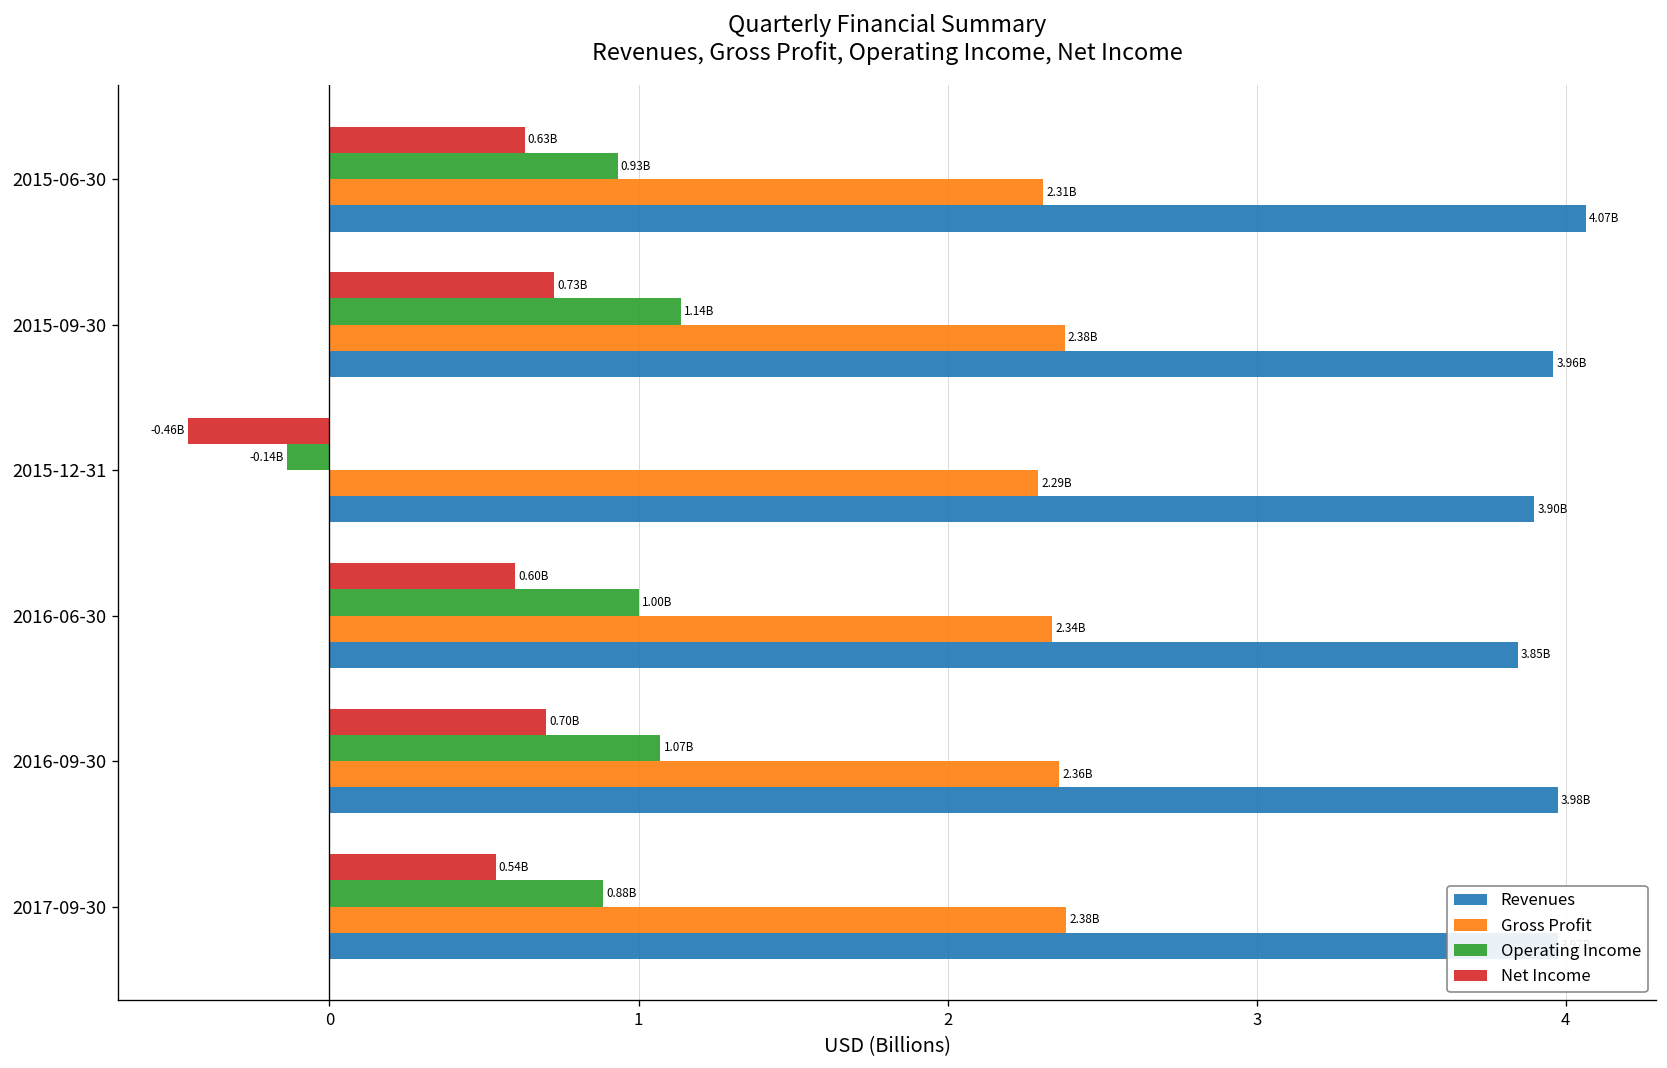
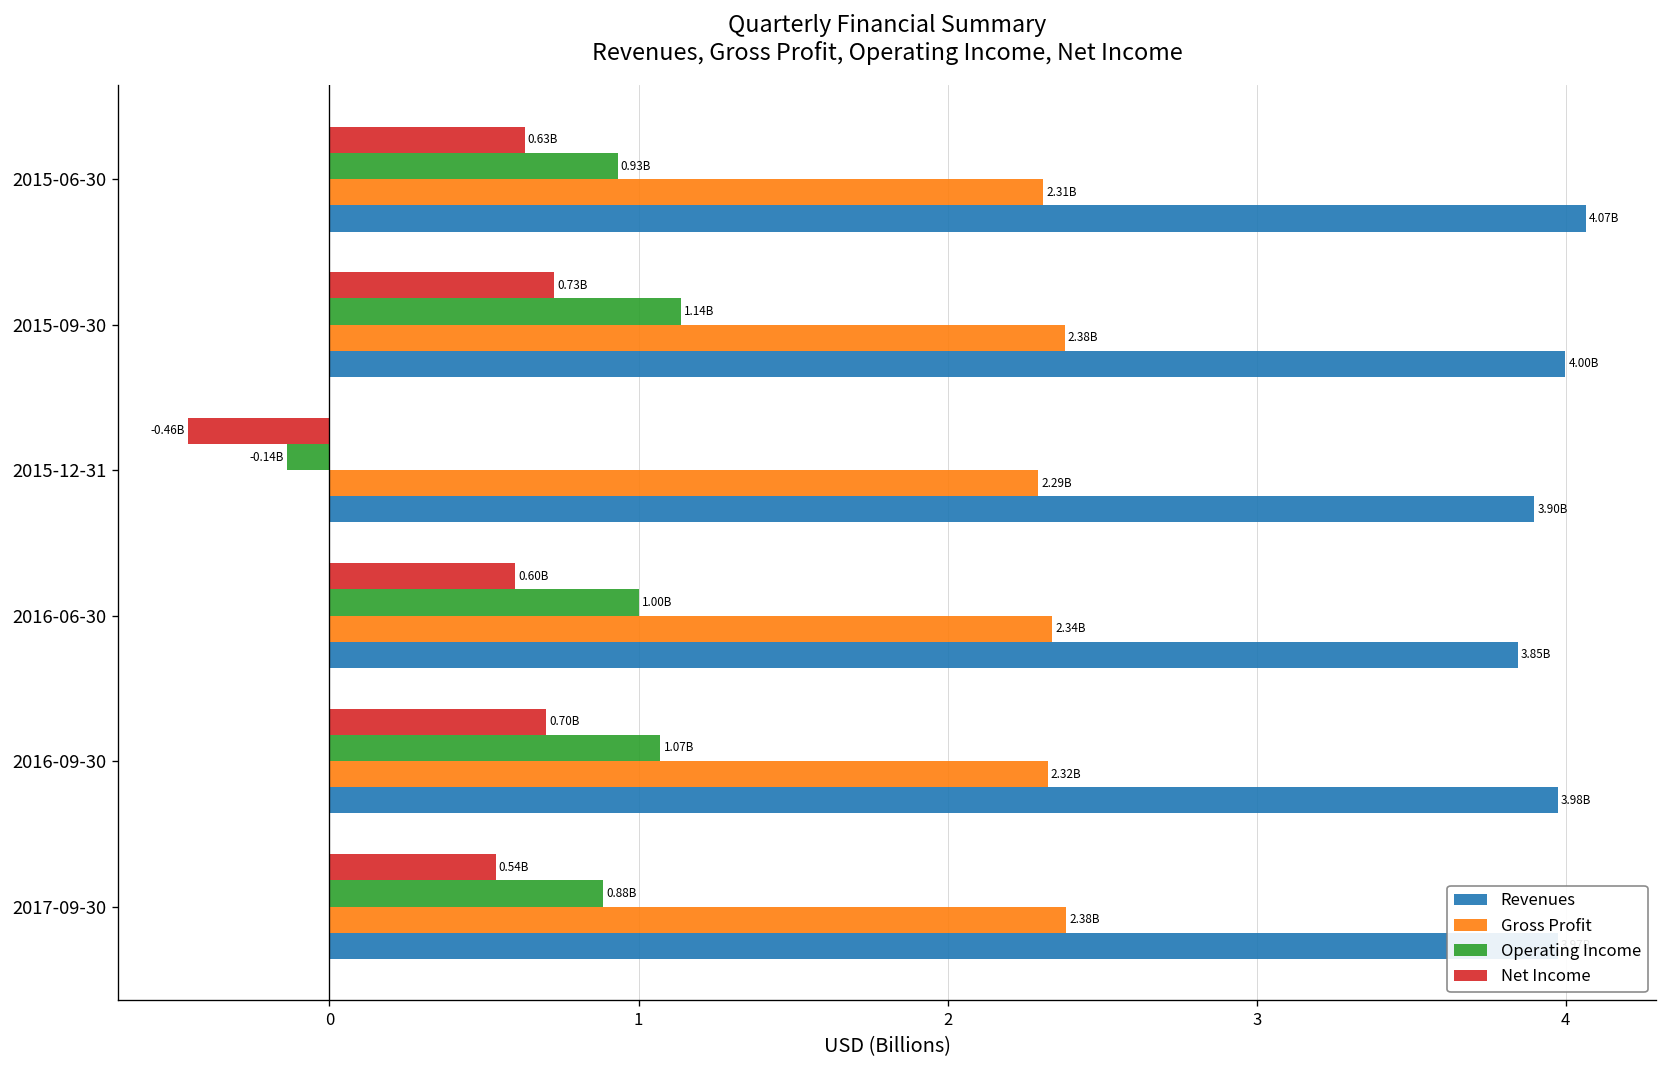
  {
    "Revenues": {
      "2015-06-30": "4.07B",
-     "2015-09-30": "3.96B",
+     "2015-09-30": "4.00B",
      "2015-12-31": "3.90B",
      "2016-06-30": "3.85B",
      "2016-09-30": "3.98B"
    },
    "Gross Profit": {
      "2015-06-30": "2.31B",
      "2015-09-30": "2.38B",
      "2015-12-31": "2.29B",
      "2016-06-30": "2.34B",
-     "2016-09-30": "2.36B",
+     "2016-09-30": "2.32B",
      "2017-09-30": "2.38B"
    },
    "Operating Income": {
      "2015-06-30": "0.93B",
      "2015-09-30": "1.14B",
      "2015-12-31": "-0.14B",
      "2016-06-30": "1.00B",
      "2016-09-30": "1.07B",
      "2017-09-30": "0.88B"
    },
    "Net Income": {
      "2015-06-30": "0.63B",
      "2015-09-30": "0.73B",
      "2015-12-31": "-0.46B",
      "2016-06-30": "0.60B",
      "2016-09-30": "0.70B",
      "2017-09-30": "0.54B"
    }
  }
